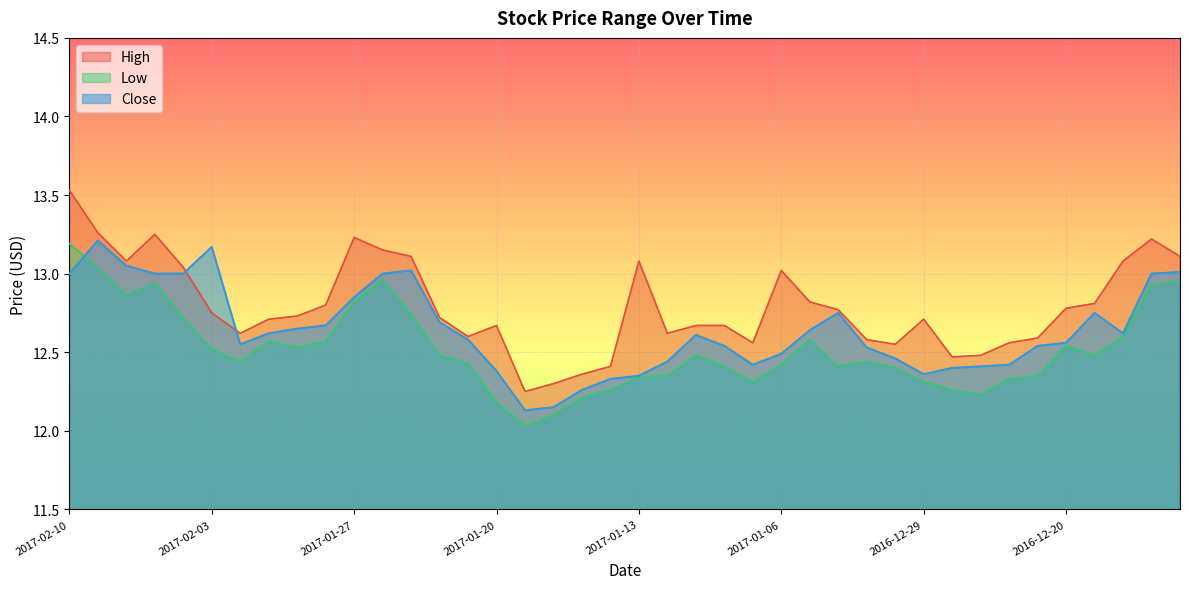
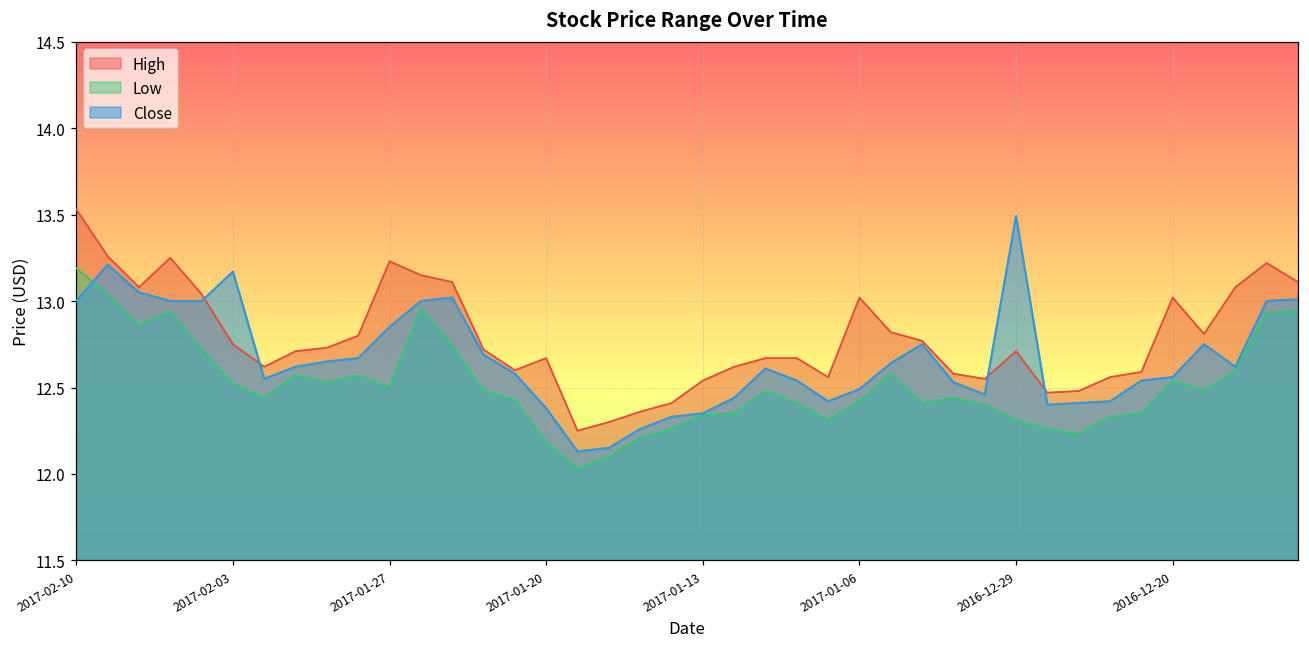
  {
    "High": {
      "2017-02-10": 13.53,
      "2017-02-03": 12.75,
      "2017-01-27": 13.23,
      "2017-01-20": 12.67,
-     "2017-01-13": 13.08,
+     "2017-01-13": 12.54,
      "2017-01-06": 13.02,
      "2016-12-29": 12.71,
-     "2016-12-20": 12.78
+     "2016-12-20": 13.02
    },
    "Low": {
      "2017-02-10": 13.19,
      "2017-02-03": 12.52,
-     "2017-01-27": 12.82,
+     "2017-01-27": 12.50,
      "2017-01-20": 12.18,
      "2017-01-06": 12.42,
      "2016-12-29": 12.31,
      "2016-12-20": 12.54
    },
    "Close": {
      "2017-02-10": 13.00,
      "2017-02-03": 13.17,
      "2017-01-27": 12.85,
      "2017-01-20": 12.38,
      "2017-01-06": 12.49,
-     "2016-12-29": 12.36,
+     "2016-12-29": 13.49,
      "2016-12-20": 12.56
    }
  }
